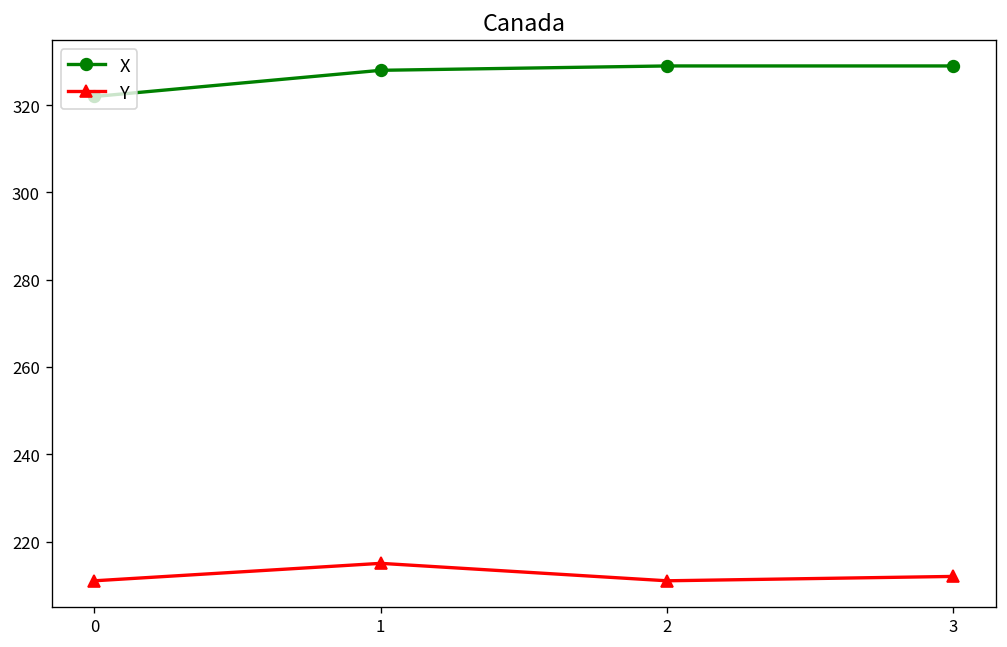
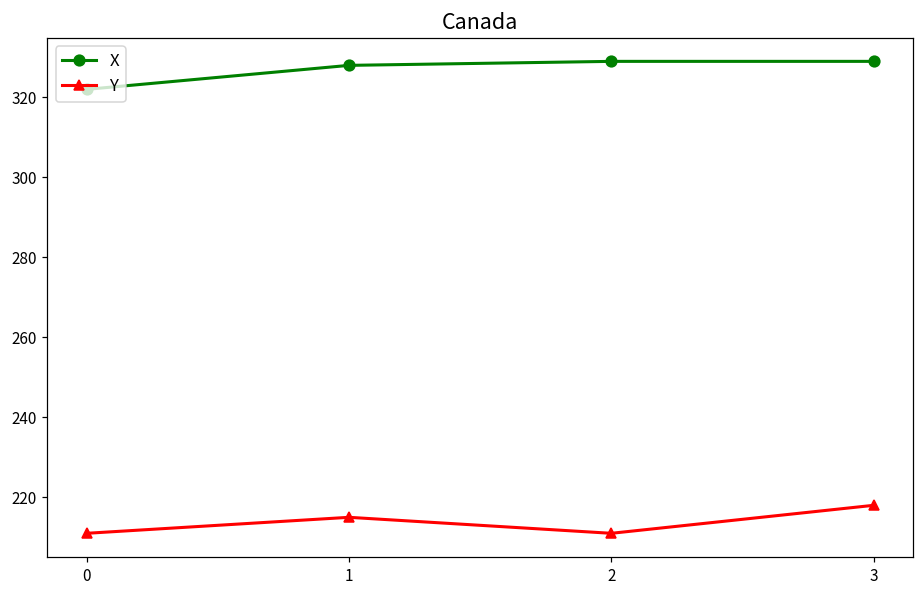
  {
    "X": {
      "1": 328,
      "2": 329,
      "3": 329
    },
    "Y": {
      "0": 211,
      "1": 215,
      "2": 211,
-     "3": 212
+     "3": 218
    }
  }
